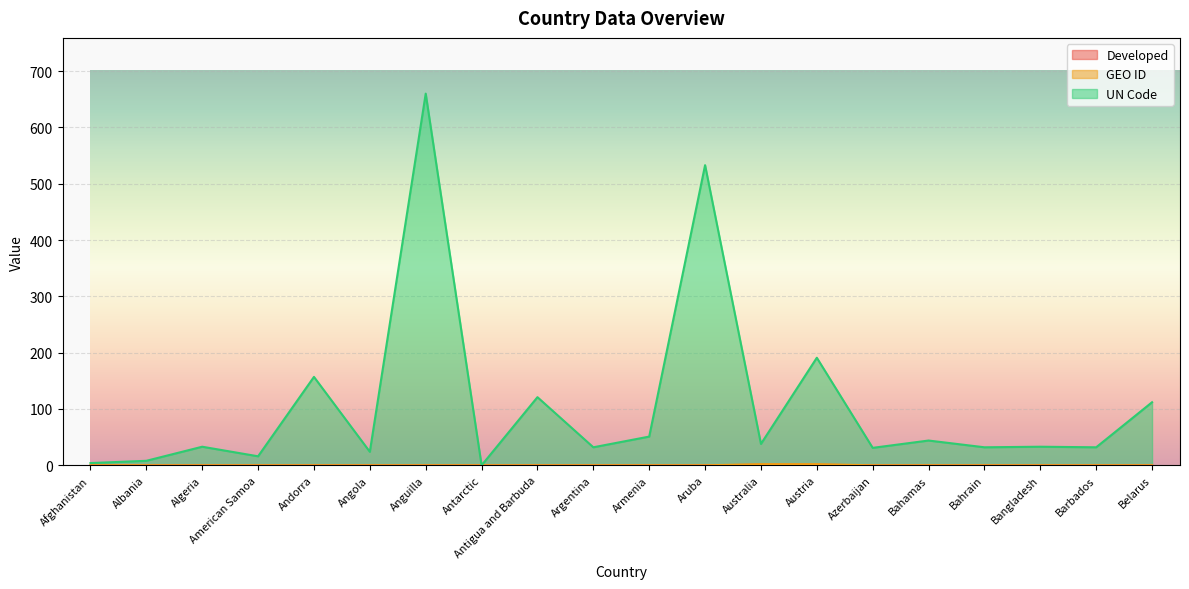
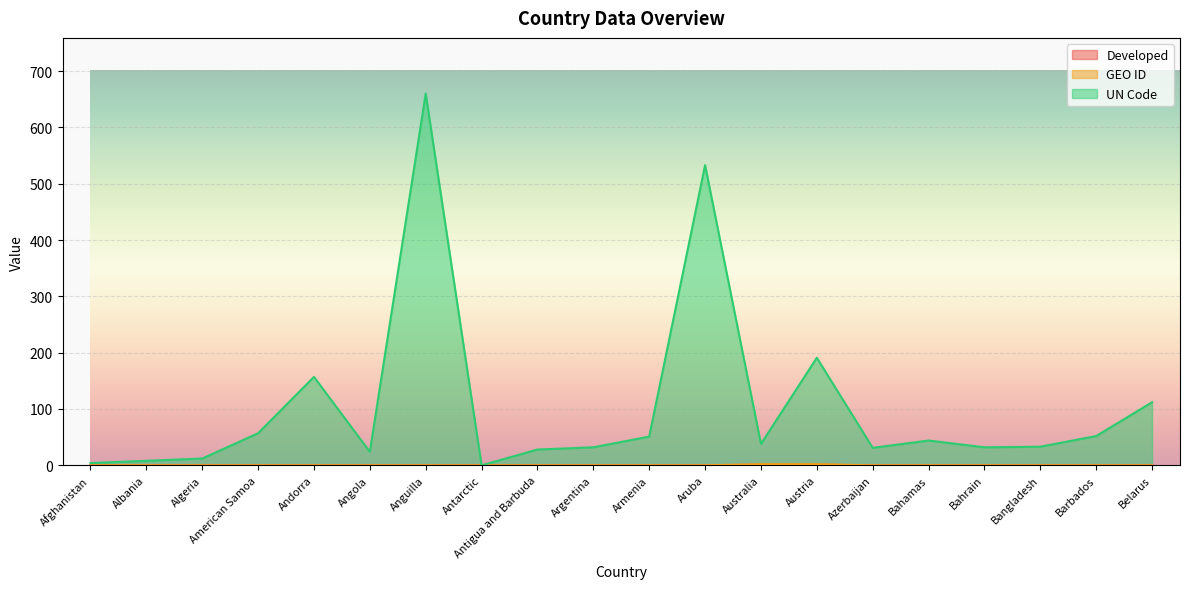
  {
    "UN Code": {
      "Albania": 10,
-     "Algeria": 30,
-     "American Samoa": 20,
+     "Algeria": 10,
+     "American Samoa": 60,
      "Andorra": 160,
      "Angola": 20,
      "Anguilla": 660,
-     "Antigua and Barbuda": 120,
+     "Antigua and Barbuda": 30,
      "Argentina": 30,
      "Armenia": 50,
      "Aruba": 530,
      "Australia": 40,
      "Austria": 190,
      "Azerbaijan": 30,
      "Bahamas": 40,
      "Bahrain": 30,
      "Bangladesh": 30,
-     "Barbados": 30,
+     "Barbados": 50,
      "Belarus": 110
    }
  }
